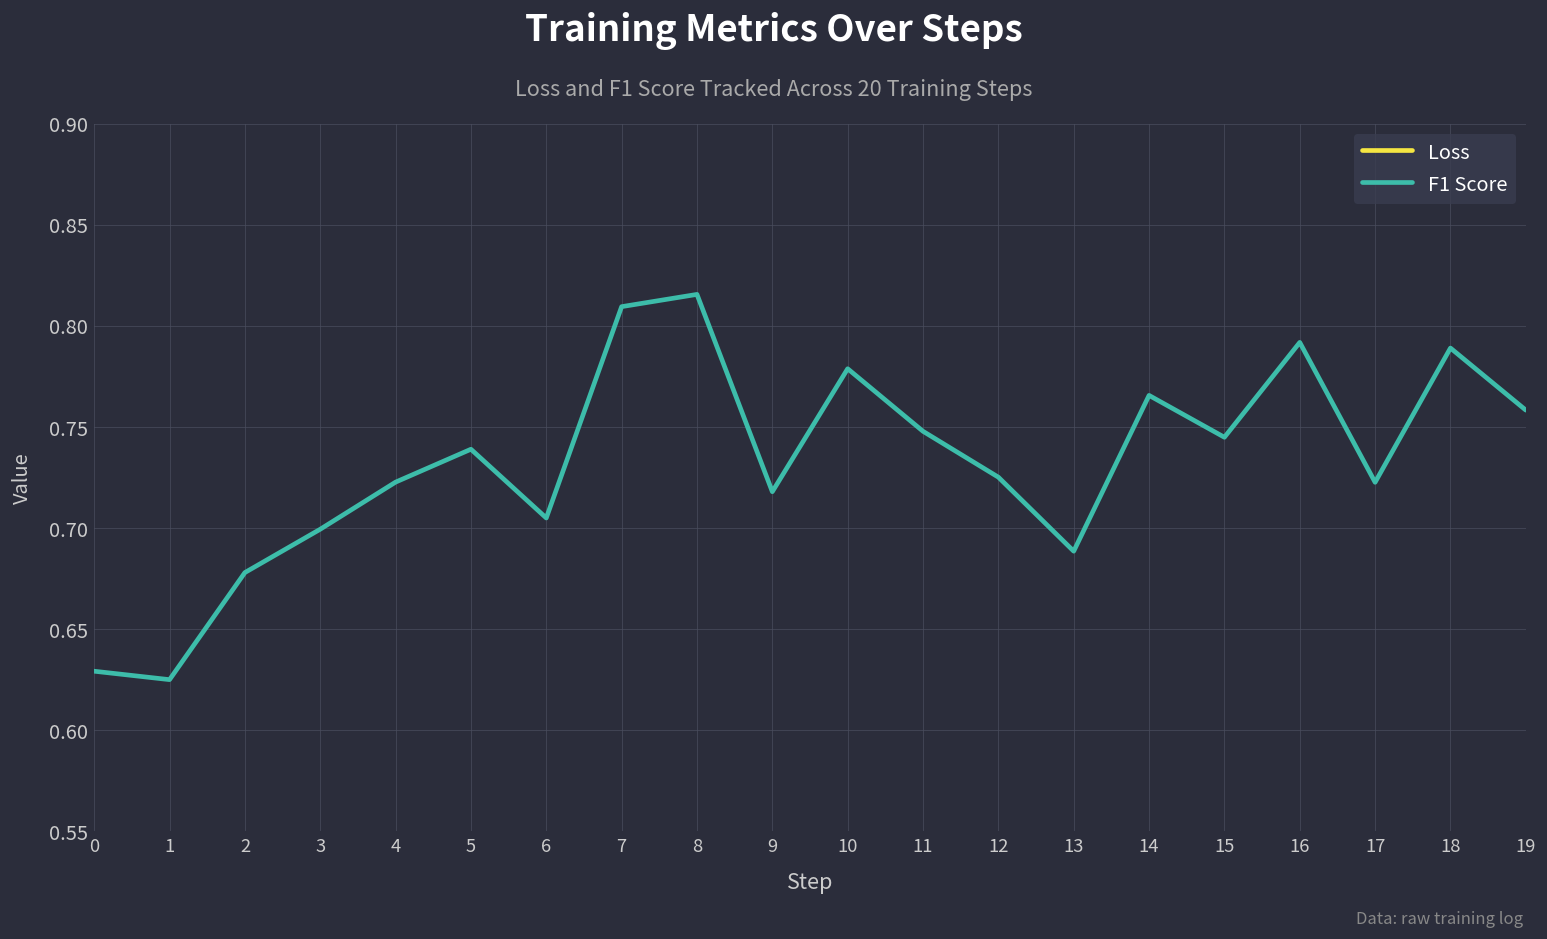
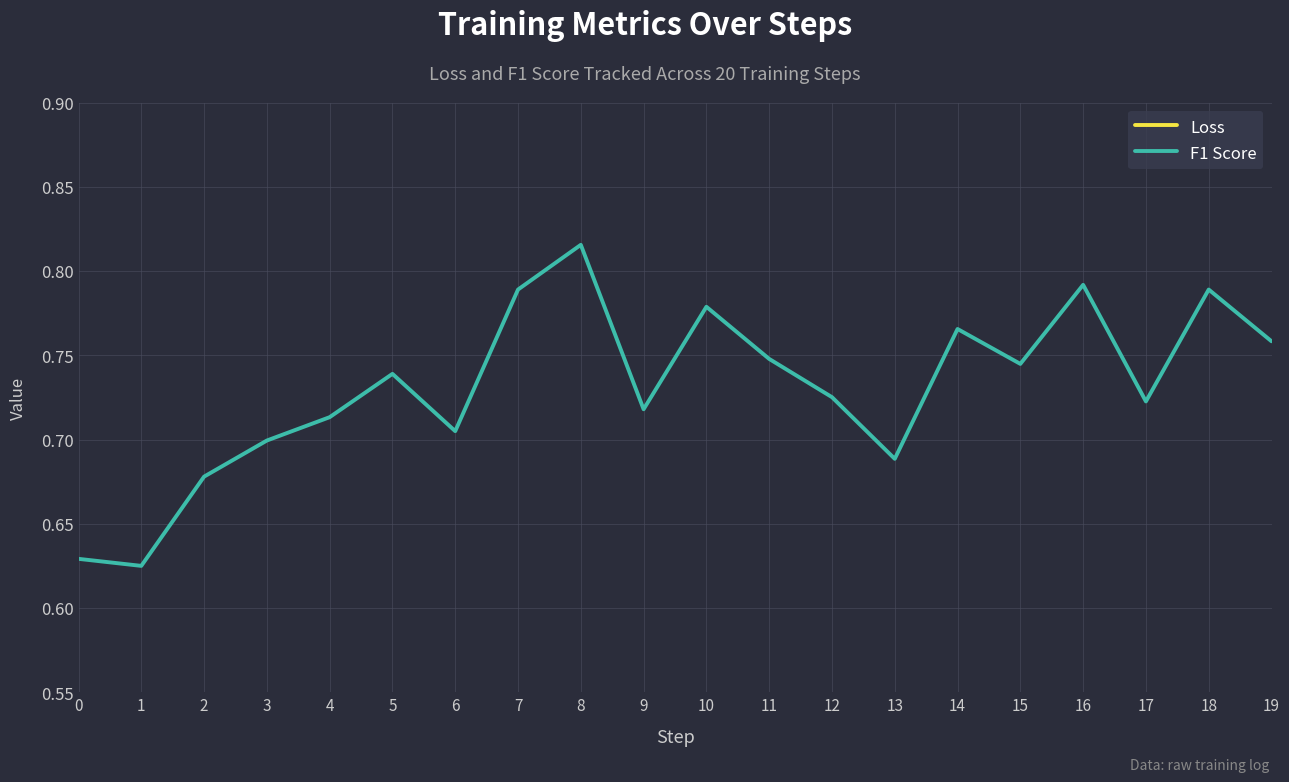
  {
    "F1 Score": {
      "0": 0.629,
      "1": 0.625,
      "2": 0.678,
      "3": 0.699,
-     "4": 0.723,
+     "4": 0.713,
      "5": 0.739,
      "6": 0.705,
-     "7": 0.809,
+     "7": 0.789,
      "8": 0.816,
      "9": 0.718,
      "10": 0.779,
      "11": 0.748,
      "12": 0.725,
      "13": 0.689,
      "14": 0.766,
      "15": 0.745,
      "16": 0.792,
      "17": 0.723,
      "18": 0.789,
      "19": 0.758
    }
  }
